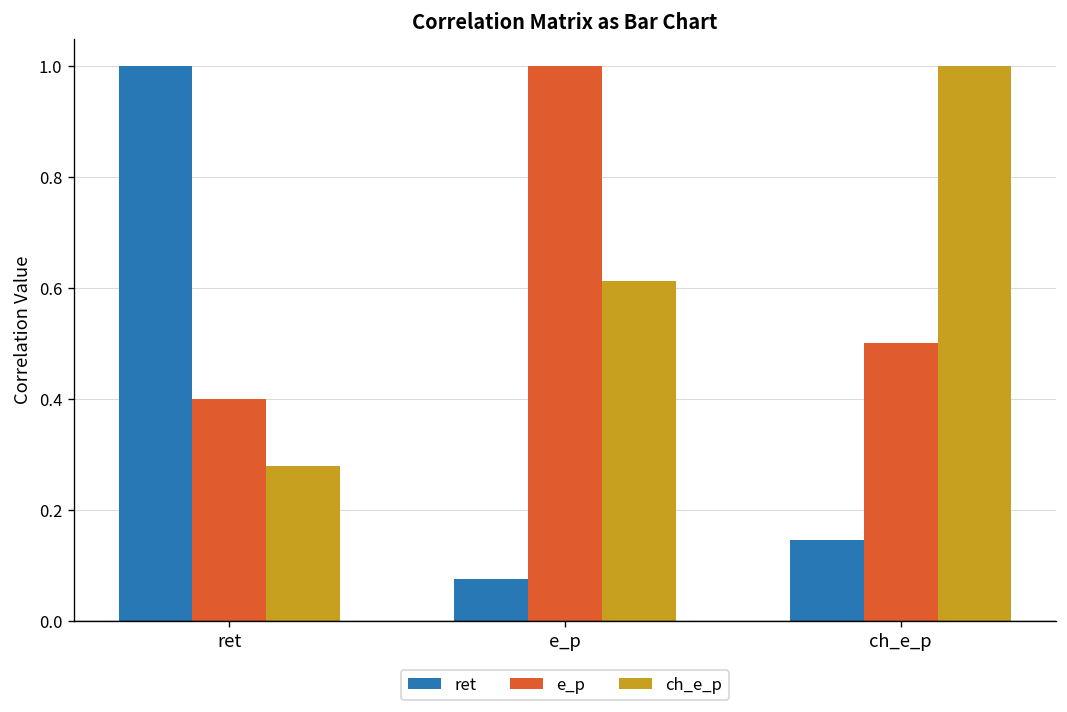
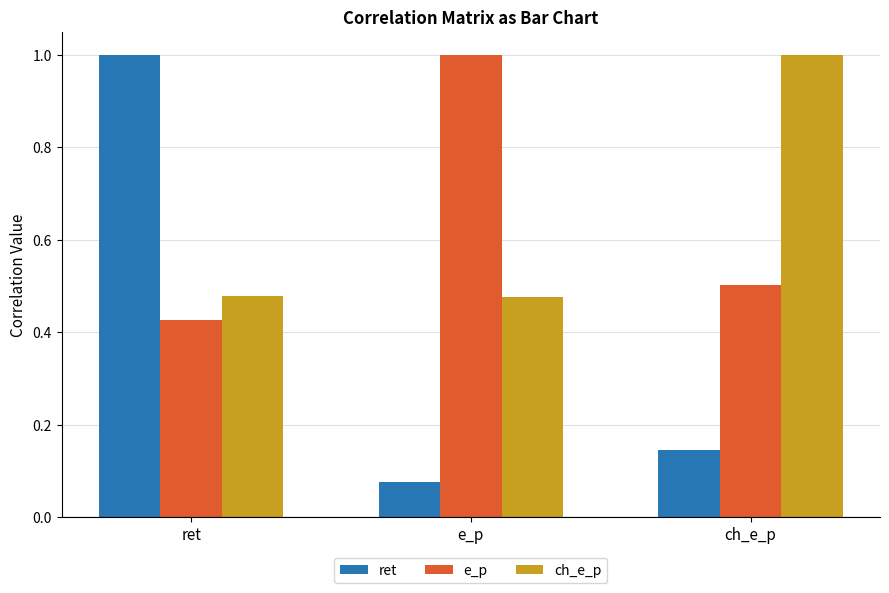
  {
    "ret": {
      "ret": 1.00,
      "e_p": 0.08,
      "ch_e_p": 0.15
    },
    "e_p": {
-     "ret": 0.40,
+     "ret": 0.43,
      "e_p": 1.00,
      "ch_e_p": 0.50
    },
    "ch_e_p": {
-     "ret": 0.28,
-     "e_p": 0.61,
+     "ret": 0.48,
+     "e_p": 0.48,
      "ch_e_p": 1.00
    }
  }
